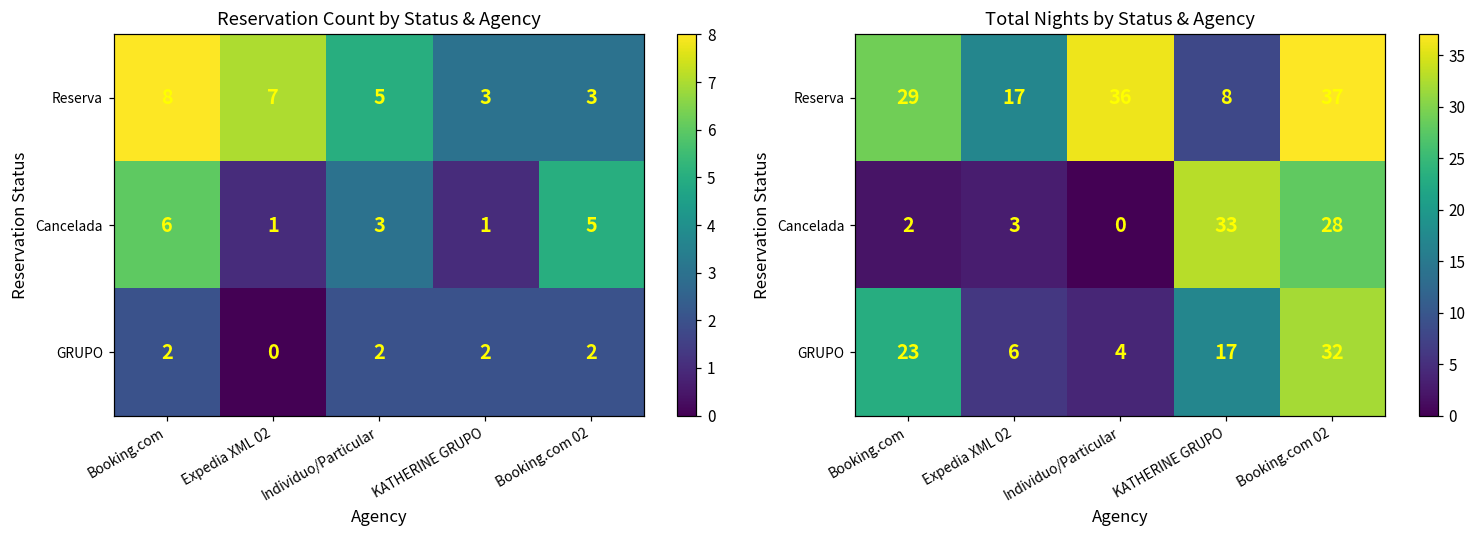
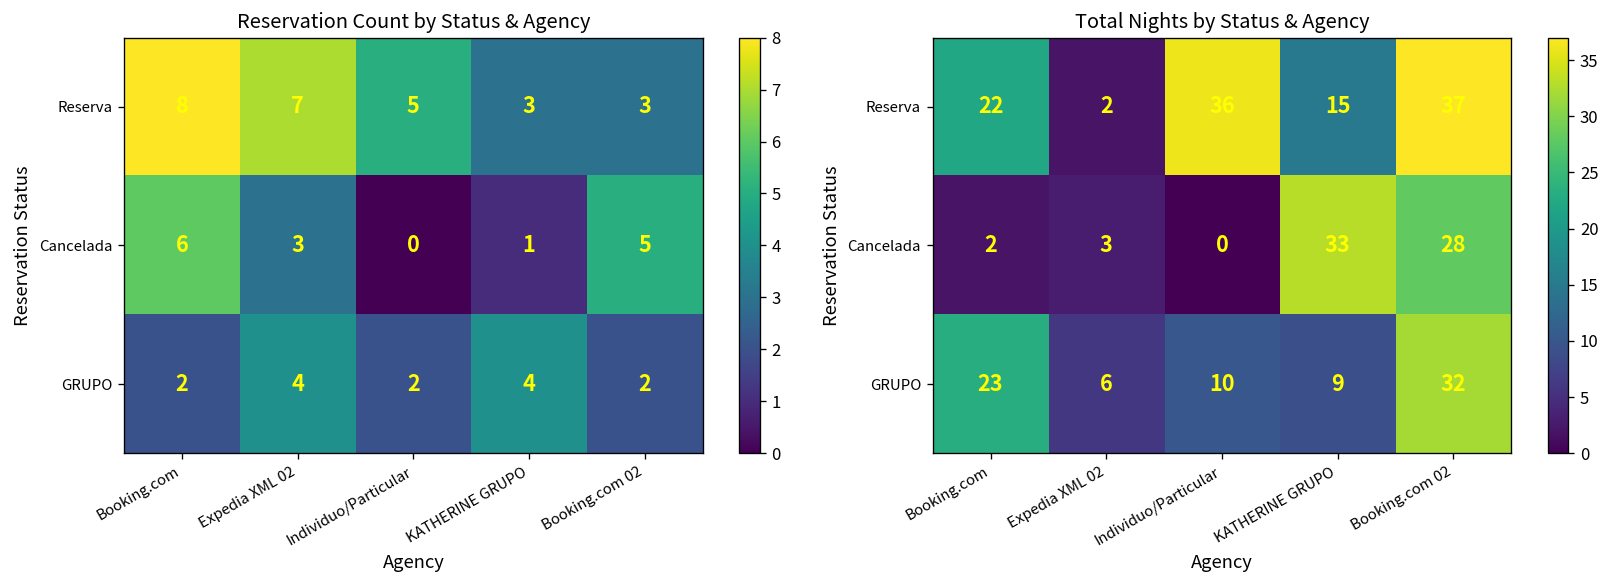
  {
    "Reservation Count by Status & Agency": {
      "Reserva": {
        "Expedia XML 02": 7,
        "Individuo/Particular": 5,
        "KATHERINE GRUPO": 3,
        "Booking.com 02": 3
      },
      "Cancelada": {
        "Booking.com": 6,
-       "Expedia XML 02": 1,
-       "Individuo/Particular": 3,
+       "Expedia XML 02": 3,
+       "Individuo/Particular": 0,
        "KATHERINE GRUPO": 1,
        "Booking.com 02": 5
      },
      "GRUPO": {
        "Booking.com": 2,
-       "Expedia XML 02": 0,
+       "Expedia XML 02": 4,
        "Individuo/Particular": 2,
-       "KATHERINE GRUPO": 2,
+       "KATHERINE GRUPO": 4,
        "Booking.com 02": 2
      }
    },
    "Total Nights by Status & Agency": {
      "Reserva": {
-       "Booking.com": 29,
-       "Expedia XML 02": 17,
-       "KATHERINE GRUPO": 8
+       "Booking.com": 22,
+       "Expedia XML 02": 2,
+       "KATHERINE GRUPO": 15
      },
      "Cancelada": {
        "Booking.com": 2,
        "Expedia XML 02": 3,
        "Individuo/Particular": 0,
        "KATHERINE GRUPO": 33,
        "Booking.com 02": 28
      },
      "GRUPO": {
        "Booking.com": 23,
        "Expedia XML 02": 6,
-       "Individuo/Particular": 4,
-       "KATHERINE GRUPO": 17,
+       "Individuo/Particular": 10,
+       "KATHERINE GRUPO": 9,
        "Booking.com 02": 32
      }
    }
  }
